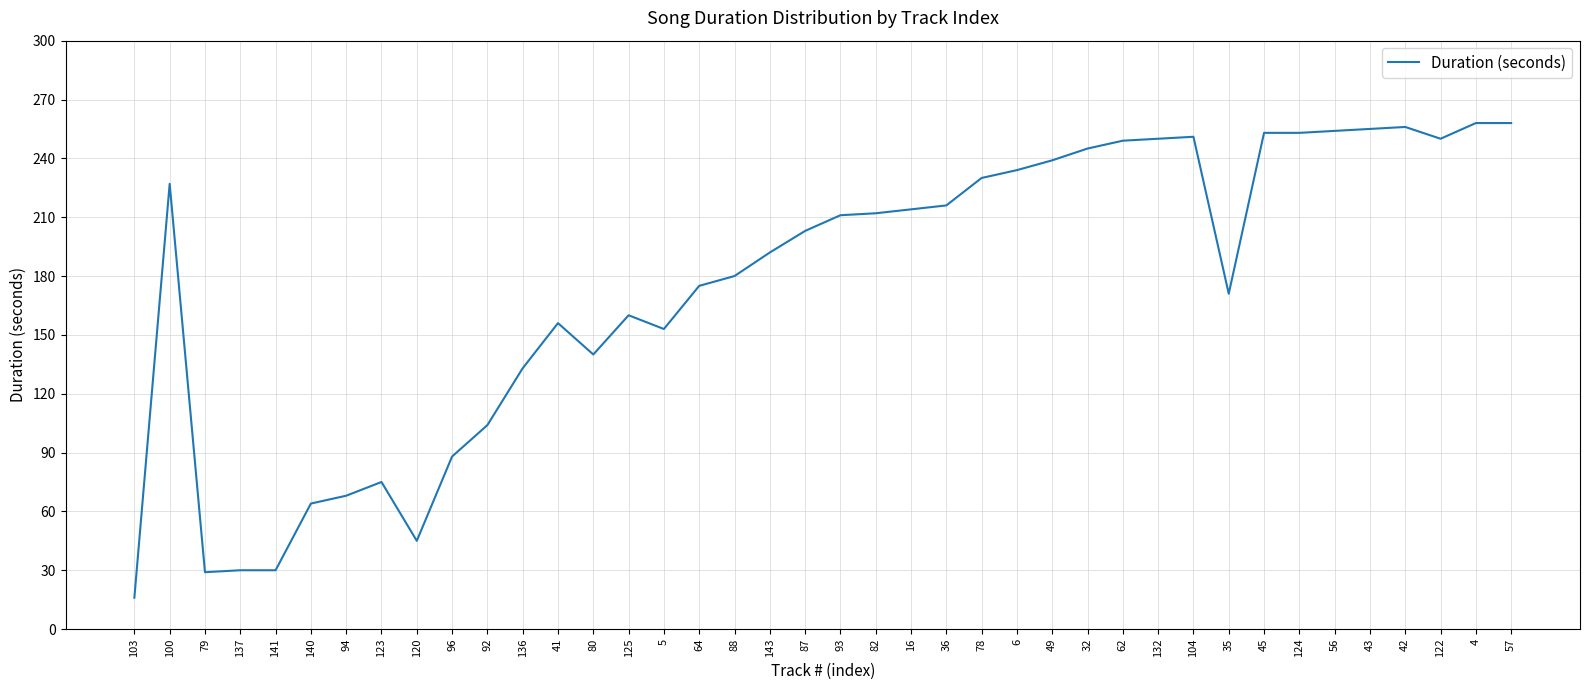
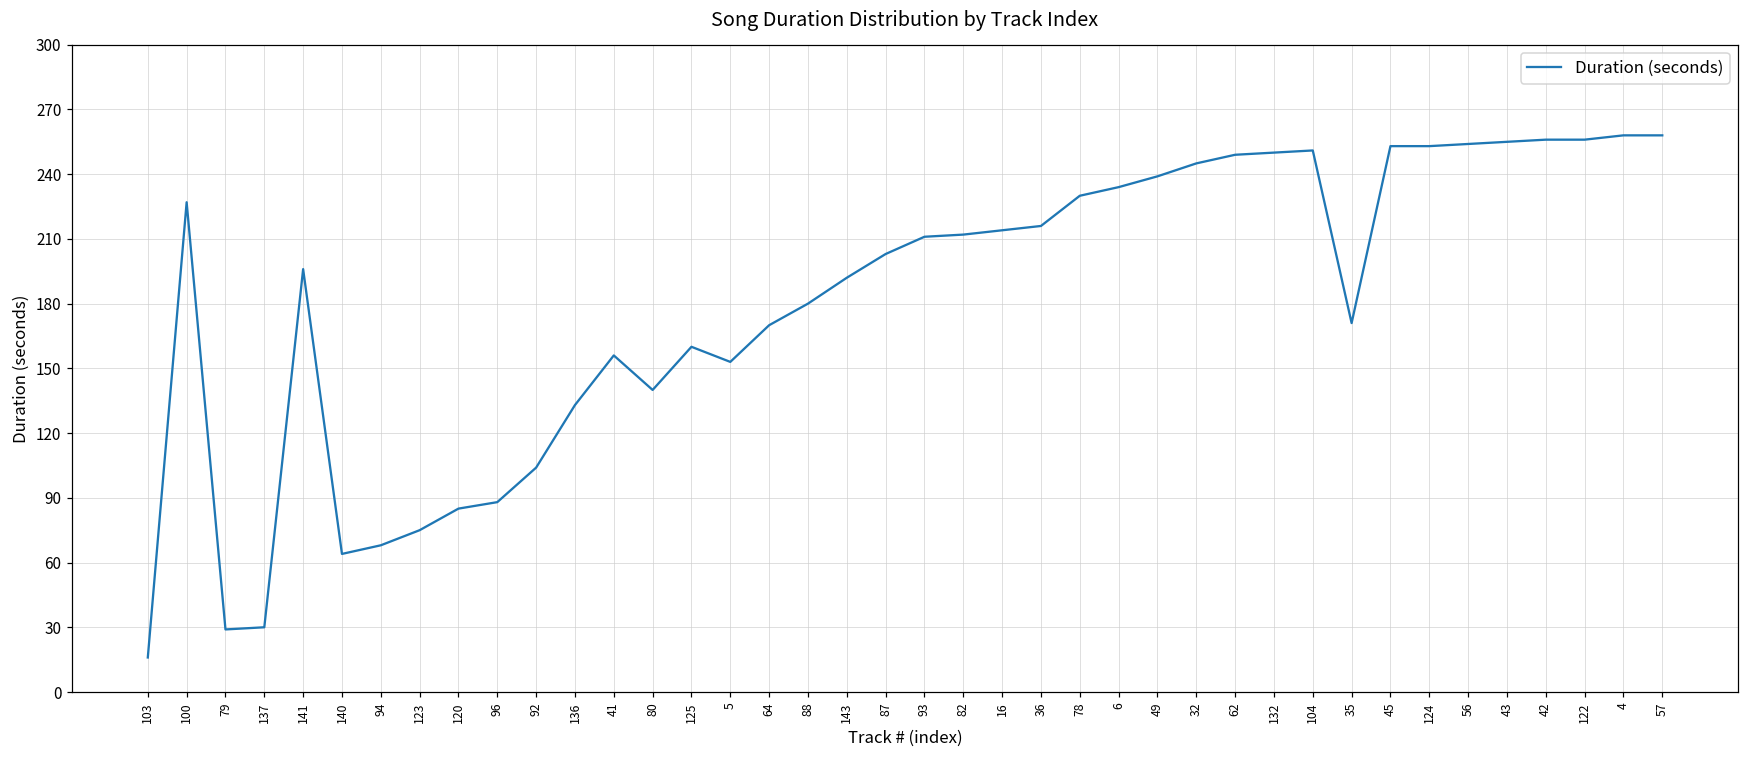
  {
    "103": 16,
    "100": 227,
    "79": 29,
    "137": 30,
-   "141": 30,
+   "141": 196,
    "140": 64,
    "94": 68,
    "123": 75,
-   "120": 45,
+   "120": 85,
    "96": 88,
    "92": 104,
    "136": 133,
    "41": 156,
    "80": 140,
    "125": 160,
    "5": 153,
-   "64": 175,
+   "64": 170,
    "88": 180,
    "143": 192,
    "87": 203,
    "93": 211,
    "82": 212,
    "16": 214,
    "36": 216,
    "78": 230,
    "6": 234,
    "49": 239,
    "32": 245,
    "62": 249,
    "132": 250,
    "104": 251,
    "35": 171,
    "45": 253,
    "124": 253,
    "56": 254,
    "43": 255,
    "42": 256,
-   "122": 250,
+   "122": 256,
    "4": 258,
    "57": 258
  }
